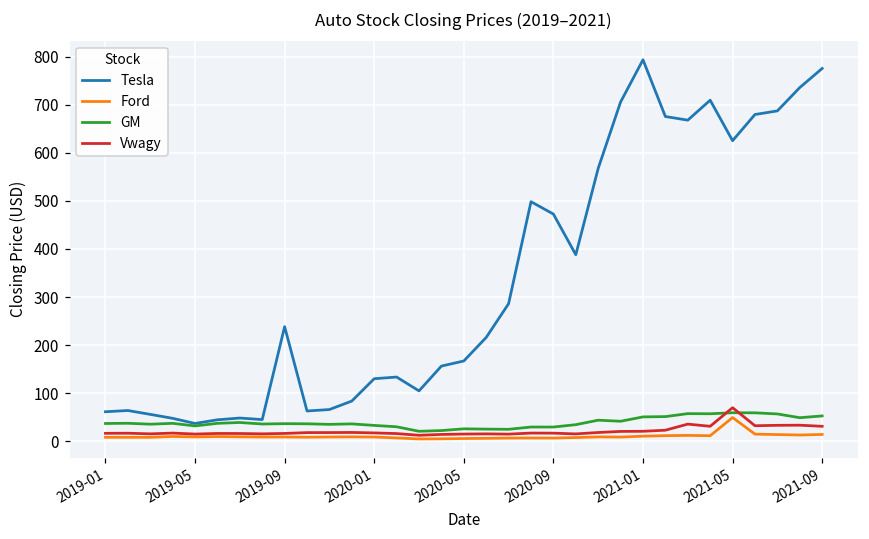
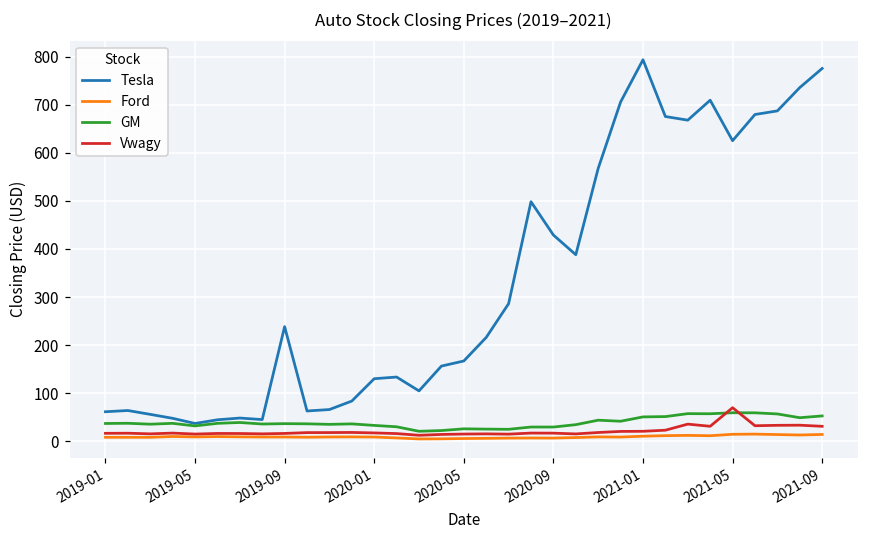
  {
    "Tesla": {
      "2019-01": 60,
      "2019-09": 240,
      "2020-01": 130,
      "2020-05": 170,
-     "2020-09": 470,
+     "2020-09": 430,
      "2021-01": 790,
      "2021-05": 630,
      "2021-09": 780
    },
    "Ford": {
      "2019-01": 10,
      "2019-05": 10,
      "2019-09": 10,
      "2020-01": 10,
      "2020-05": 10,
      "2020-09": 10,
      "2021-01": 10,
-     "2021-05": 50,
+     "2021-05": 10,
      "2021-09": 10
    },
    "GM": {
      "2019-01": 40,
      "2019-09": 40,
      "2020-01": 30,
      "2020-05": 30,
      "2020-09": 30,
      "2021-01": 50,
      "2021-05": 60,
      "2021-09": 50
    },
    "Vwagy": {
      "2019-01": 20,
      "2019-05": 20,
      "2019-09": 20,
      "2020-01": 20,
      "2020-05": 20,
      "2020-09": 20,
      "2021-01": 20,
      "2021-05": 70,
      "2021-09": 30
    }
  }
